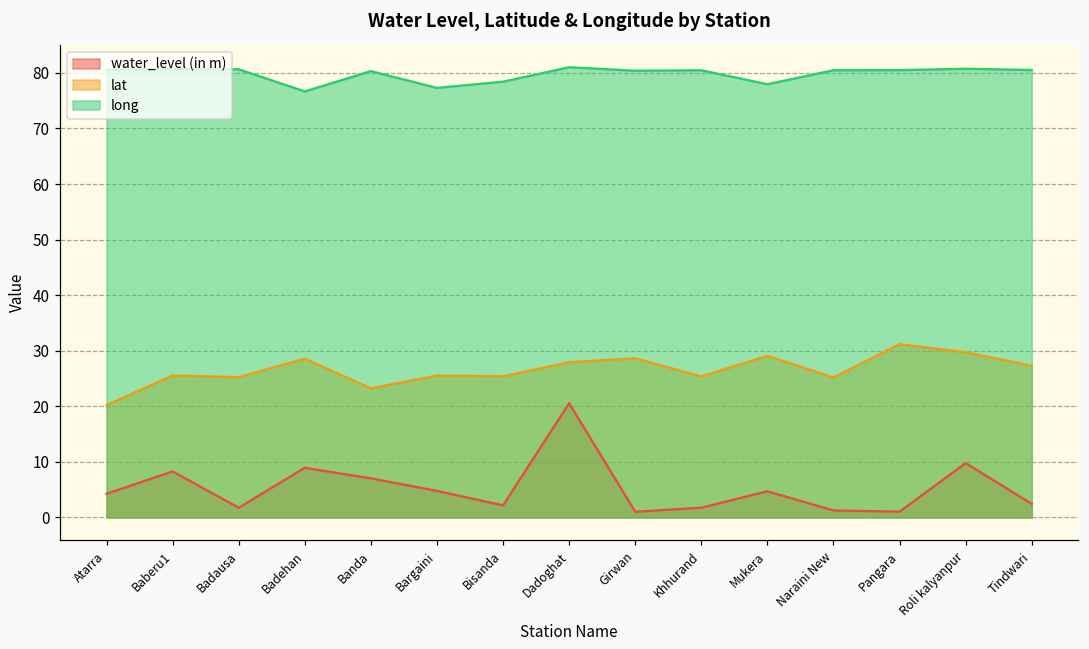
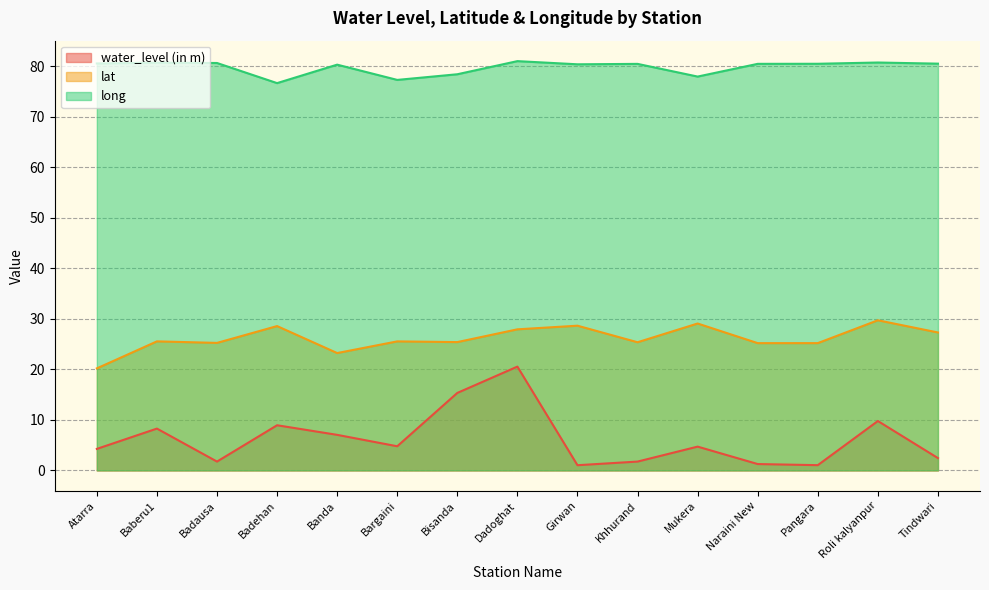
  {
    "water_level (in m)": {
      "Atarra": 4,
      "Baberu1": 8,
      "Badausa": 2,
      "Badehan": 9,
      "Banda": 7,
      "Bargaini": 5,
-     "Bisanda": 2,
+     "Bisanda": 15,
      "Dadoghat": 21,
      "Girwan": 1,
      "Khhurand": 2,
      "Mukera": 5,
      "Naraini New": 1,
      "Pangara": 1,
      "Roli kalyanpur": 10,
      "Tindwari": 2
    },
    "lat": {
      "Atarra": 20,
      "Baberu1": 26,
      "Badausa": 25,
      "Badehan": 29,
      "Banda": 23,
      "Bargaini": 26,
      "Bisanda": 25,
      "Dadoghat": 28,
      "Girwan": 29,
      "Khhurand": 25,
      "Mukera": 29,
      "Naraini New": 25,
-     "Pangara": 31,
+     "Pangara": 25,
      "Roli kalyanpur": 30,
      "Tindwari": 27
    },
    "long": {
      "Badausa": 81,
      "Badehan": 77,
      "Banda": 80,
      "Bargaini": 77,
      "Bisanda": 78,
      "Dadoghat": 81,
      "Girwan": 80,
      "Khhurand": 80,
      "Mukera": 78,
      "Naraini New": 80,
      "Pangara": 80,
      "Roli kalyanpur": 81,
      "Tindwari": 81
    }
  }
